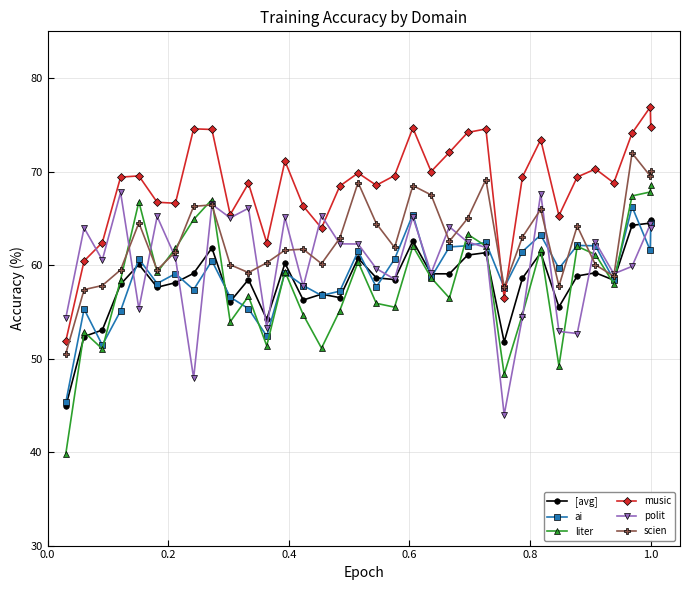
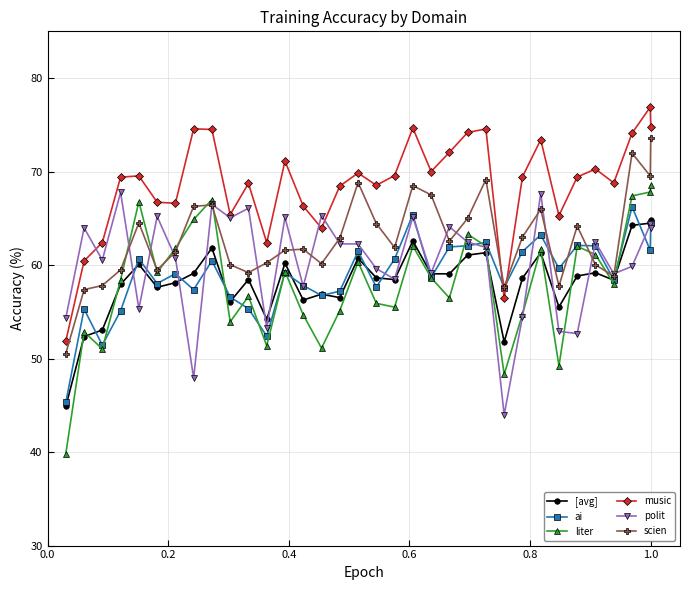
  {
    "[avg]": {
      "1.0": 65
    },
    "liter": {
      "1.0": 69
    },
    "music": {
      "1.0": 75
    },
    "polit": {
      "1.0": 64
    },
    "scien": {
-     "1.0": 70
+     "1.0": 74
    }
  }
